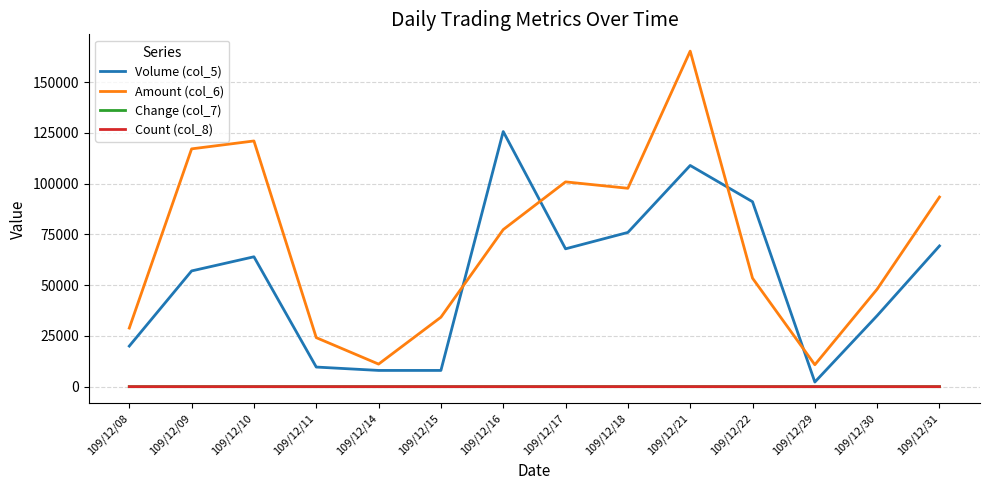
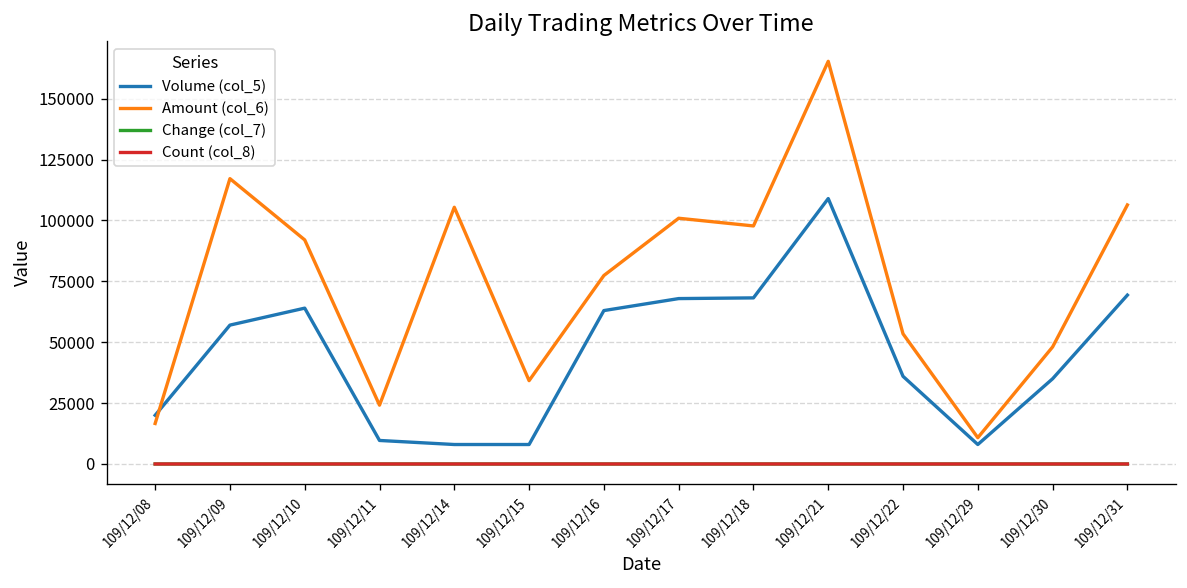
  {
    "Volume (col_5)": {
      "109/12/08": 20000,
      "109/12/09": 57000,
      "109/12/10": 64000,
      "109/12/11": 10000,
      "109/12/14": 8000,
      "109/12/15": 8000,
-     "109/12/16": 126000,
+     "109/12/16": 63000,
      "109/12/17": 68000,
-     "109/12/18": 76000,
+     "109/12/18": 68000,
      "109/12/21": 109000,
-     "109/12/22": 91000,
-     "109/12/29": 2000,
+     "109/12/22": 36000,
+     "109/12/29": 8000,
      "109/12/30": 35000,
      "109/12/31": 69000
    },
    "Amount (col_6)": {
-     "109/12/08": 29000,
+     "109/12/08": 17000,
      "109/12/09": 117000,
-     "109/12/10": 121000,
+     "109/12/10": 92000,
      "109/12/11": 24000,
-     "109/12/14": 11000,
+     "109/12/14": 105000,
      "109/12/15": 34000,
      "109/12/16": 77000,
      "109/12/17": 101000,
      "109/12/18": 98000,
      "109/12/21": 165000,
      "109/12/22": 53000,
      "109/12/29": 11000,
      "109/12/30": 48000,
-     "109/12/31": 93000
+     "109/12/31": 106000
    },
    "Count (col_8)": {
      "109/12/08": 0,
      "109/12/09": 0,
      "109/12/10": 0,
      "109/12/11": 0,
      "109/12/14": 0,
      "109/12/15": 0,
      "109/12/16": 0,
      "109/12/17": 0,
      "109/12/18": 0,
      "109/12/21": 0,
      "109/12/22": 0,
      "109/12/29": 0,
      "109/12/30": 0,
      "109/12/31": 0
    }
  }
